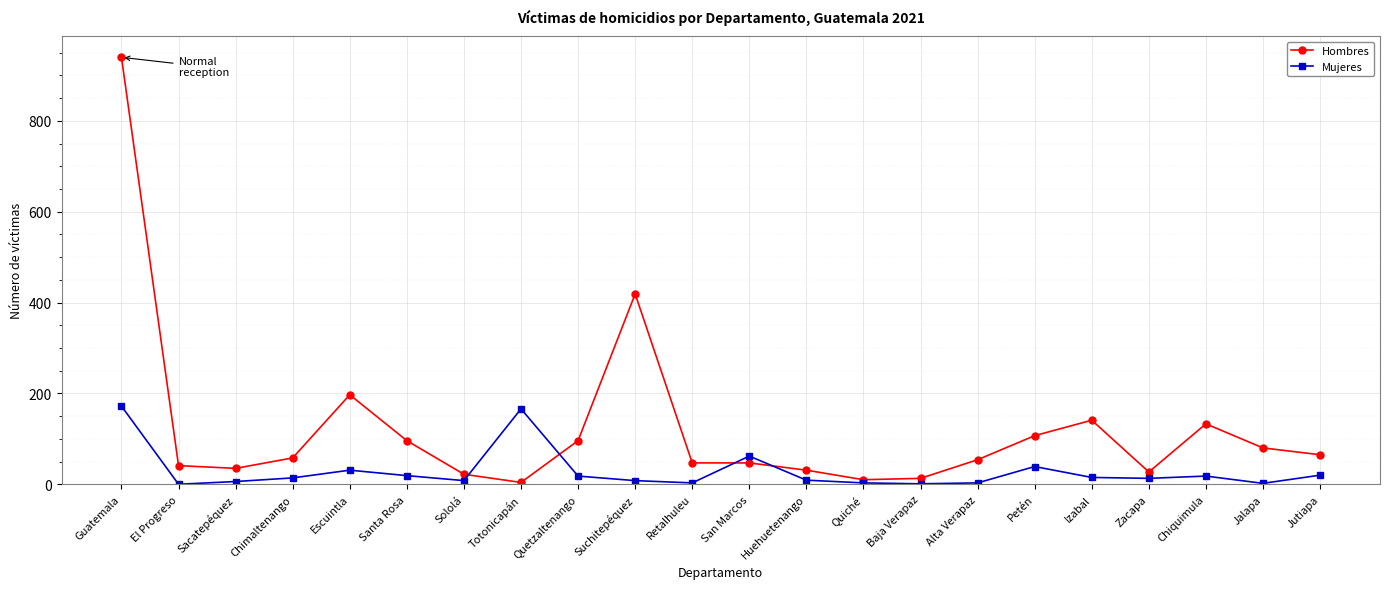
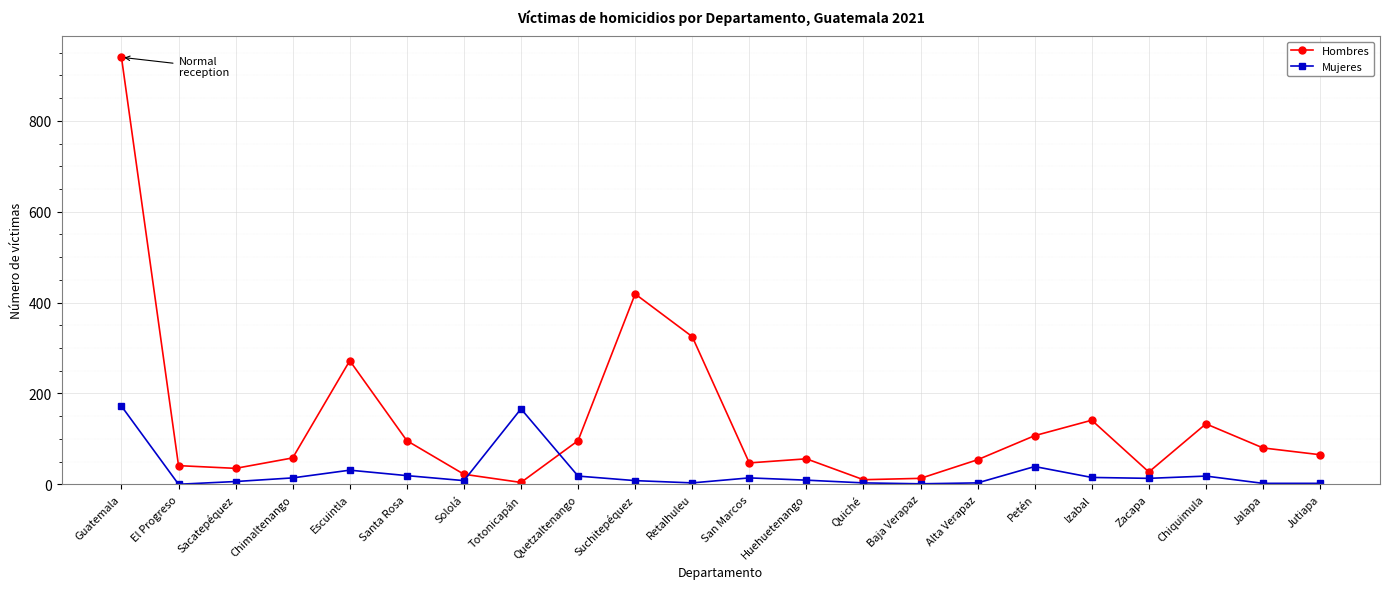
  {
    "Hombres": {
      "Guatemala": 940,
      "El Progreso": 40,
      "Sacatepéquez": 40,
      "Chimaltenango": 60,
-     "Escuintla": 200,
+     "Escuintla": 270,
      "Santa Rosa": 100,
      "Sololá": 20,
      "Totonicapán": 0,
      "Quetzaltenango": 100,
      "Suchitepéquez": 420,
-     "Retalhuleu": 50,
+     "Retalhuleu": 330,
      "San Marcos": 50,
-     "Huehuetenango": 30,
+     "Huehuetenango": 60,
      "Quiché": 10,
      "Baja Verapaz": 10,
      "Alta Verapaz": 50,
      "Petén": 110,
      "Izabal": 140,
      "Zacapa": 30,
      "Chiquimula": 130,
      "Jalapa": 80,
      "Jutiapa": 70
    },
    "Mujeres": {
      "Guatemala": 170,
      "El Progreso": 0,
      "Sacatepéquez": 10,
      "Chimaltenango": 10,
      "Escuintla": 30,
      "Santa Rosa": 20,
      "Sololá": 10,
      "Totonicapán": 170,
      "Quetzaltenango": 20,
      "Suchitepéquez": 10,
      "Retalhuleu": 0,
-     "San Marcos": 60,
+     "San Marcos": 10,
      "Huehuetenango": 10,
      "Quiché": 0,
      "Baja Verapaz": 0,
      "Alta Verapaz": 0,
      "Petén": 40,
      "Izabal": 20,
      "Zacapa": 10,
      "Chiquimula": 20,
      "Jalapa": 0,
-     "Jutiapa": 20
+     "Jutiapa": 0
    }
  }
